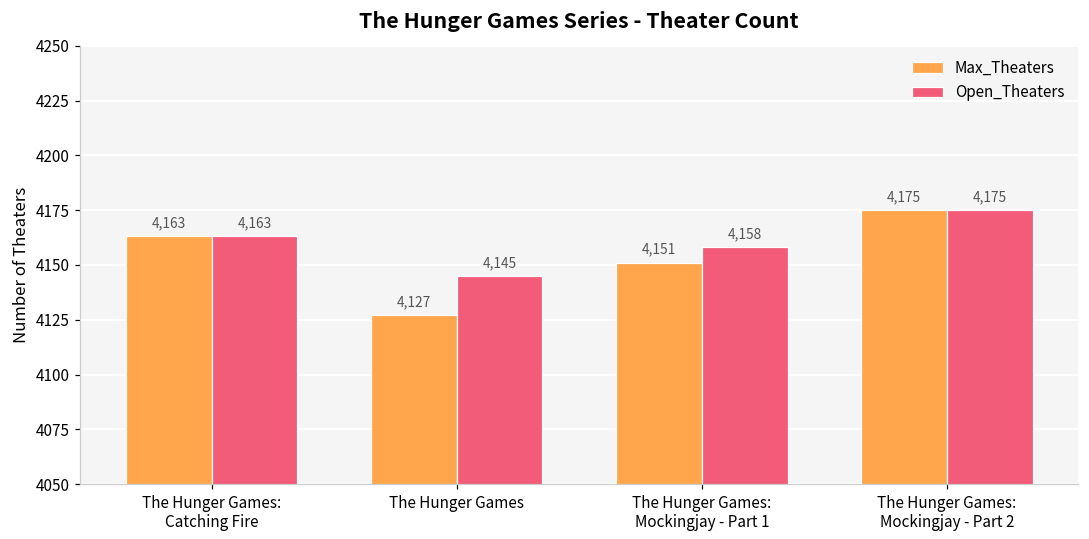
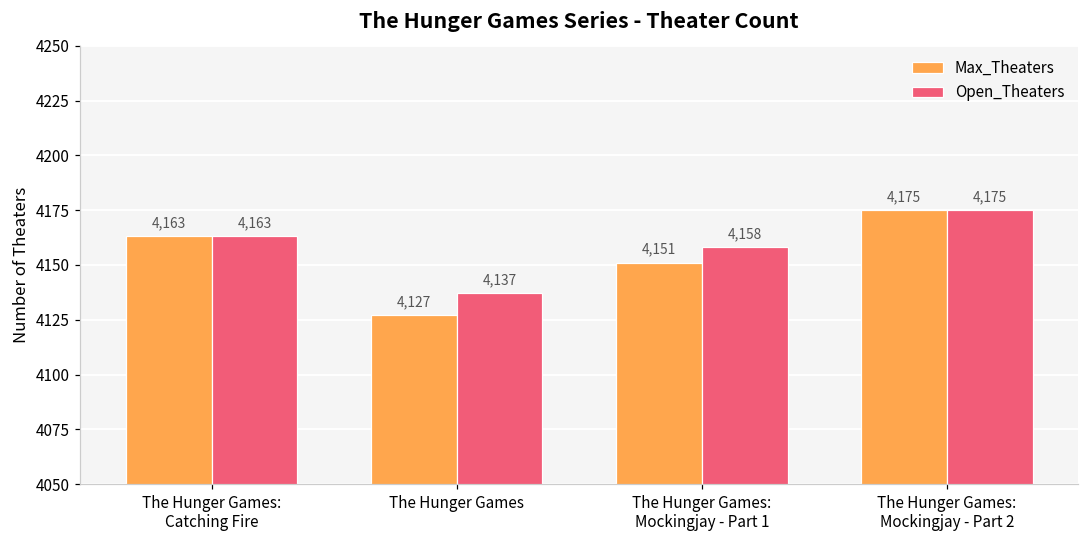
  {
    "Max_Theaters": {
      "The Hunger Games: Catching Fire": "4,163",
      "The Hunger Games": "4,127",
      "The Hunger Games: Mockingjay - Part 1": "4,151",
      "The Hunger Games: Mockingjay - Part 2": "4,175"
    },
    "Open_Theaters": {
      "The Hunger Games: Catching Fire": "4,163",
-     "The Hunger Games": "4,145",
+     "The Hunger Games": "4,137",
      "The Hunger Games: Mockingjay - Part 1": "4,158",
      "The Hunger Games: Mockingjay - Part 2": "4,175"
    }
  }
